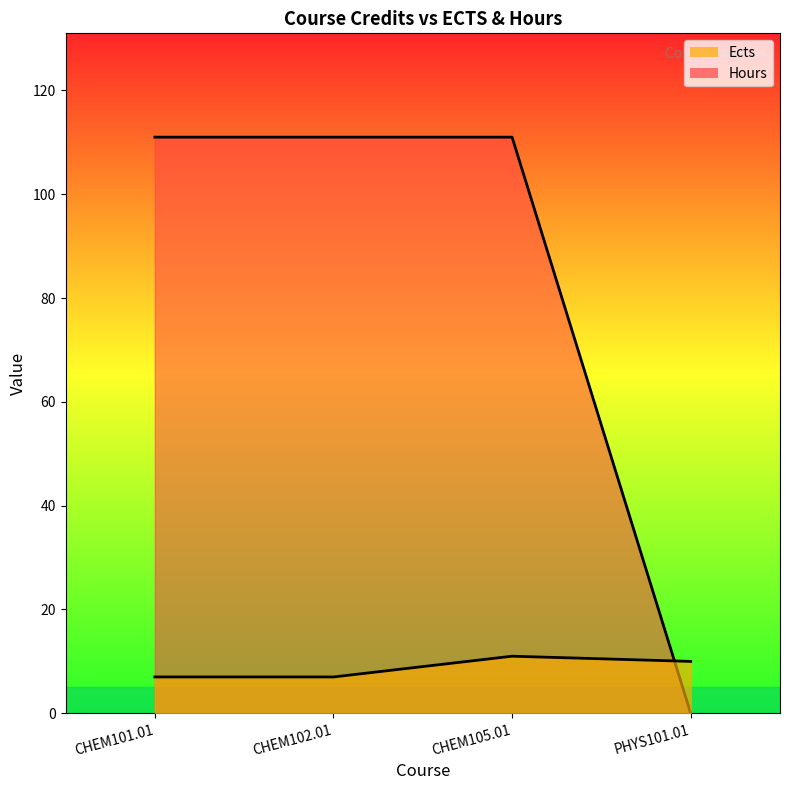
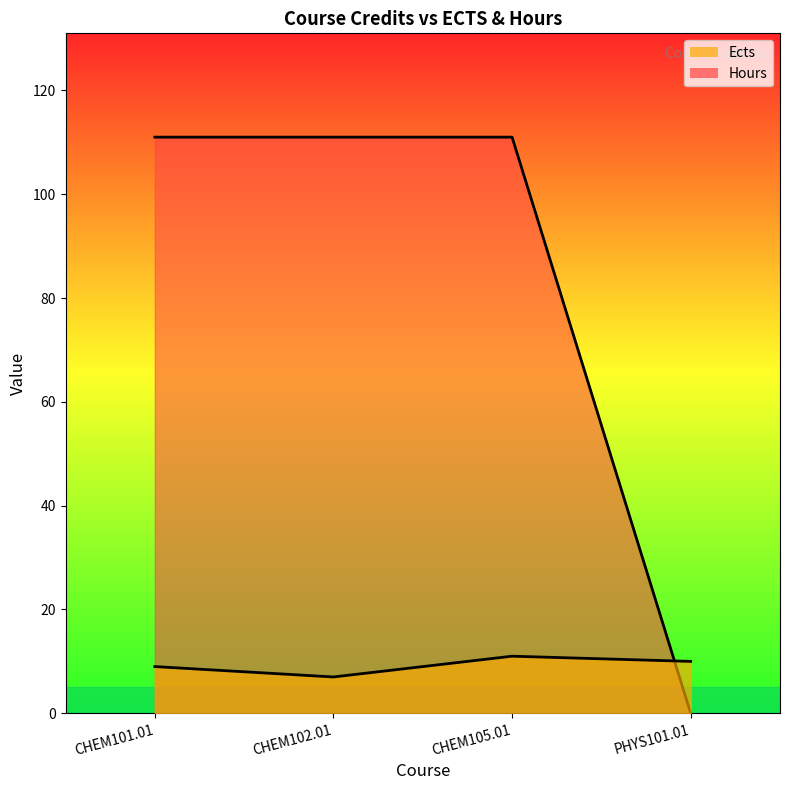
  {
    "Hours": {
      "CHEM101.01": 111,
      "CHEM102.01": 111,
      "CHEM105.01": 111
    },
    "Ects": {
-     "CHEM101.01": 7,
+     "CHEM101.01": 9,
      "CHEM102.01": 7,
      "CHEM105.01": 11,
      "PHYS101.01": 10
    }
  }
